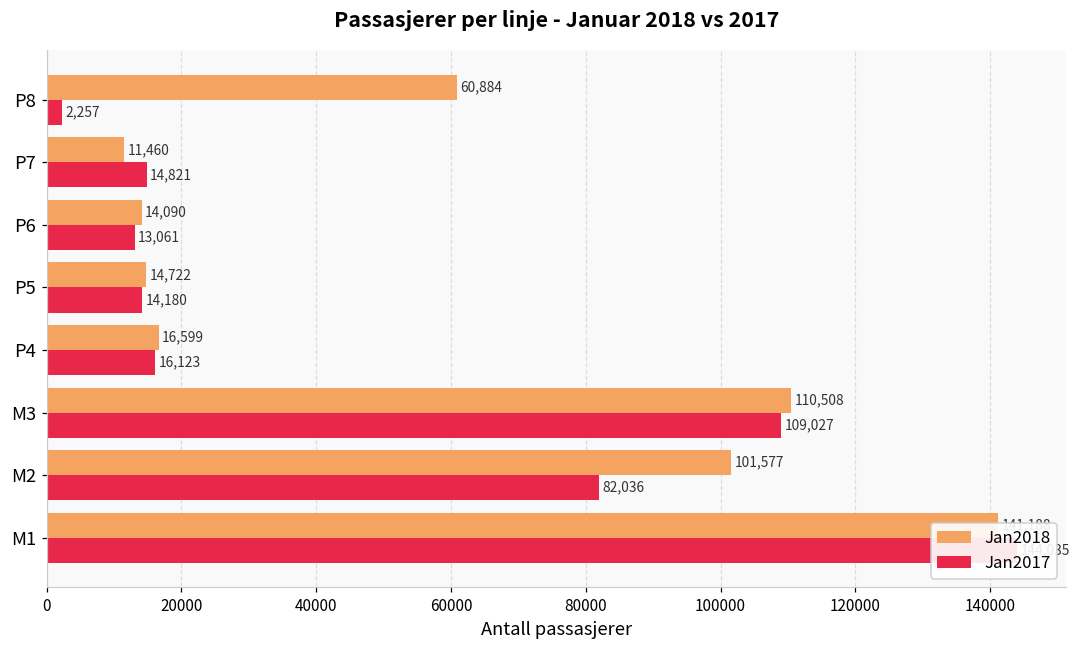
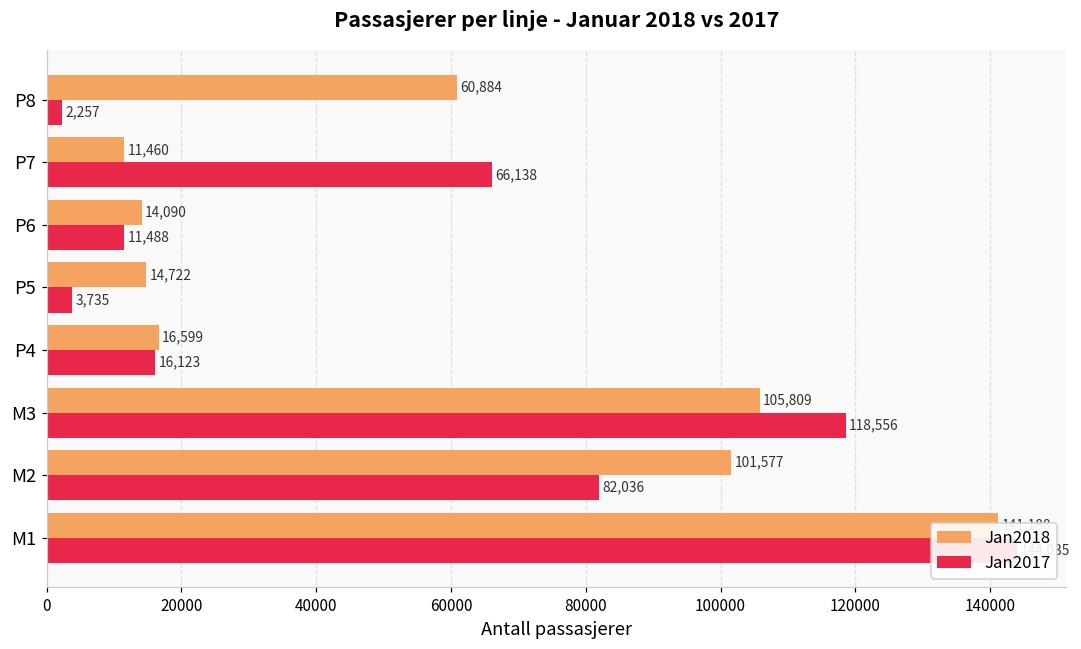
  {
    "Jan2018": {
      "P8": "60,884",
      "P7": "11,460",
      "P6": "14,090",
      "P5": "14,722",
      "P4": "16,599",
-     "M3": "110,508",
+     "M3": "105,809",
      "M2": "101,577"
    },
    "Jan2017": {
      "P8": "2,257",
-     "P7": "14,821",
-     "P6": "13,061",
-     "P5": "14,180",
+     "P7": "66,138",
+     "P6": "11,488",
+     "P5": "3,735",
      "P4": "16,123",
-     "M3": "109,027",
+     "M3": "118,556",
      "M2": "82,036"
    }
  }
